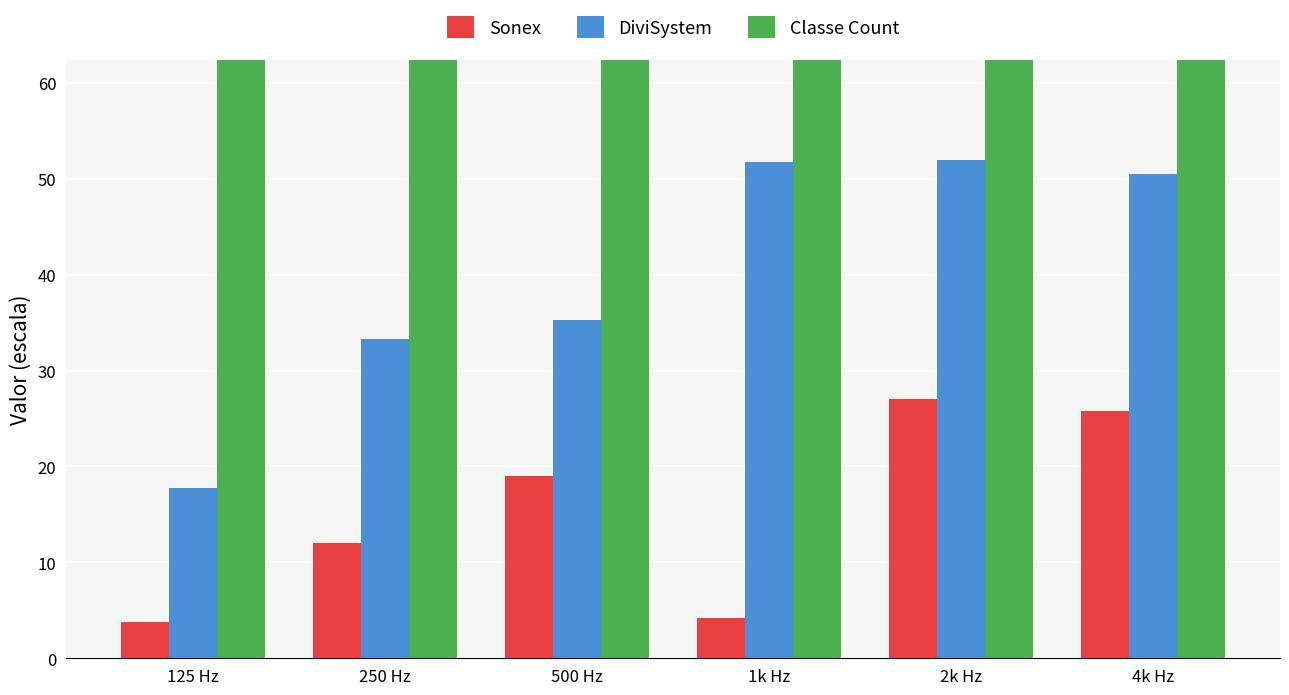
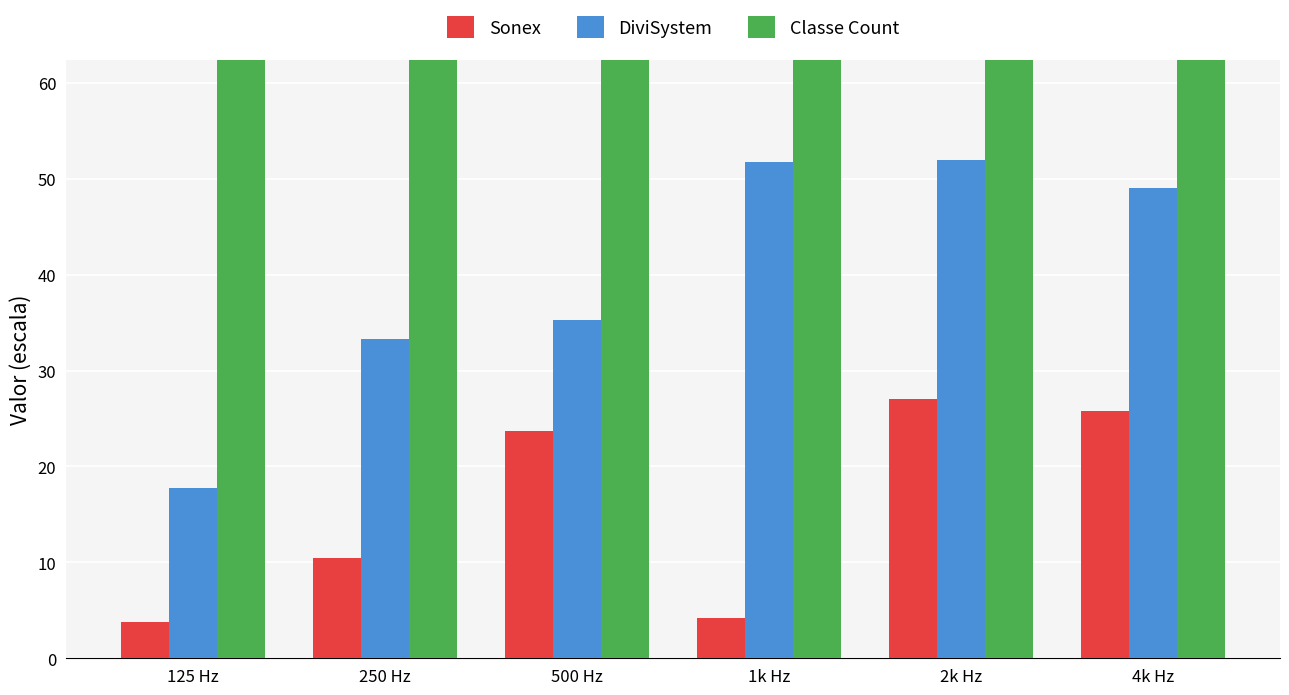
  {
    "Sonex": {
      "125 Hz": 4,
-     "250 Hz": 12,
-     "500 Hz": 19,
+     "250 Hz": 11,
+     "500 Hz": 24,
      "1k Hz": 4,
      "2k Hz": 27,
      "4k Hz": 26
    },
    "DiviSystem": {
      "125 Hz": 18,
      "250 Hz": 33,
      "500 Hz": 35,
      "1k Hz": 52,
      "2k Hz": 52,
-     "4k Hz": 51
+     "4k Hz": 49
    }
  }
